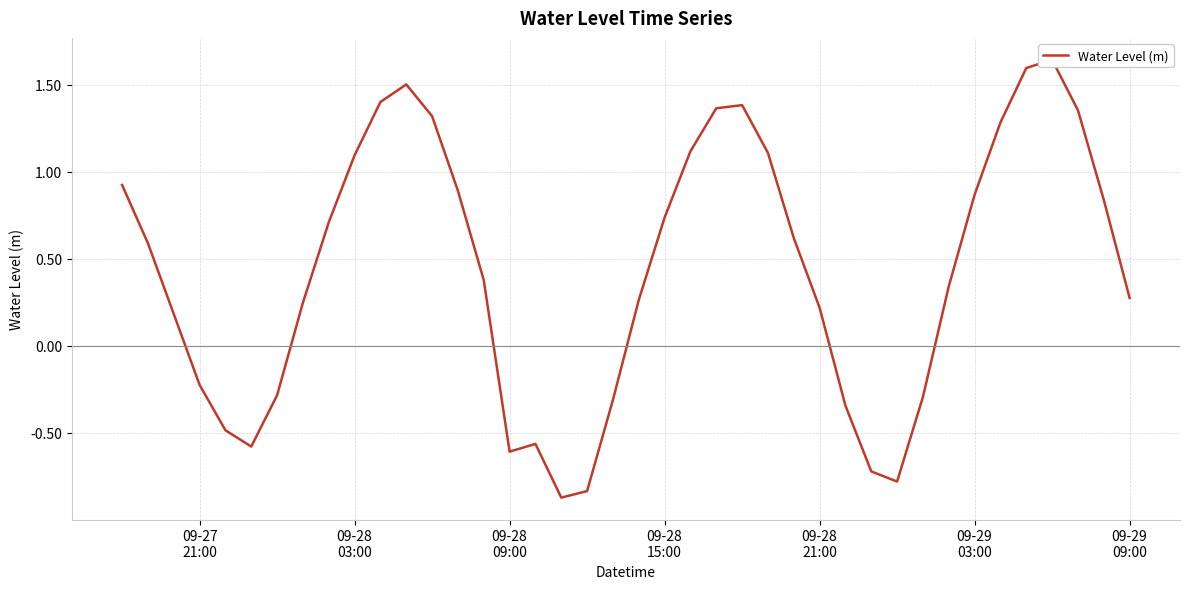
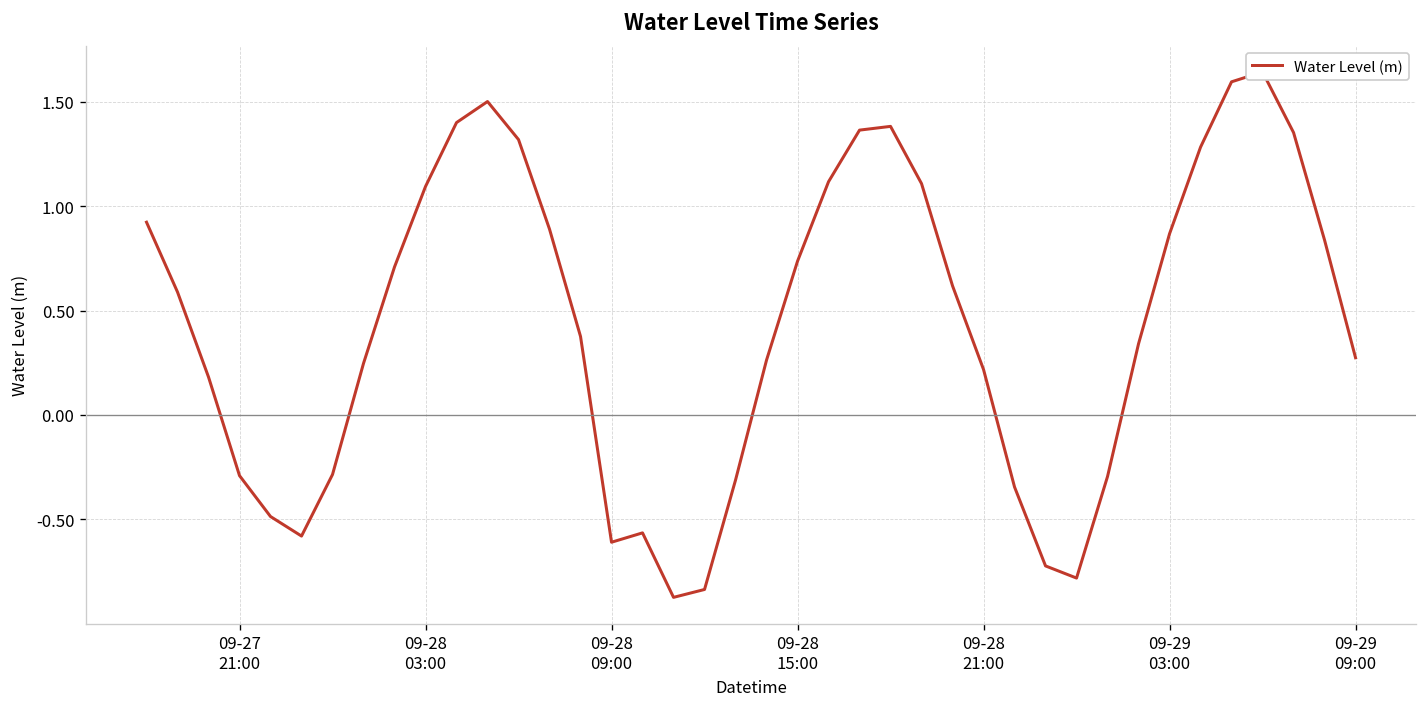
  {
-   "09-27 21:00": -0.23,
+   "09-27 21:00": -0.29,
    "09-28 03:00": 1.09,
    "09-28 09:00": -0.61,
    "09-28 15:00": 0.74,
    "09-28 21:00": 0.22,
    "09-29 03:00": 0.87,
    "09-29 09:00": 0.27
  }
